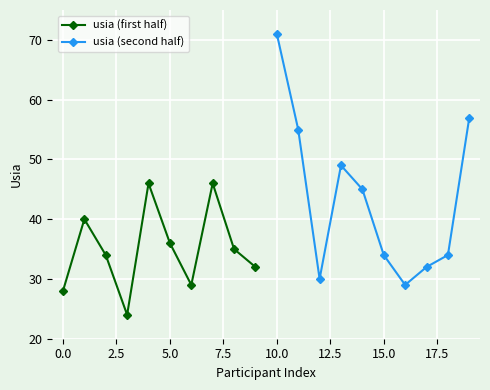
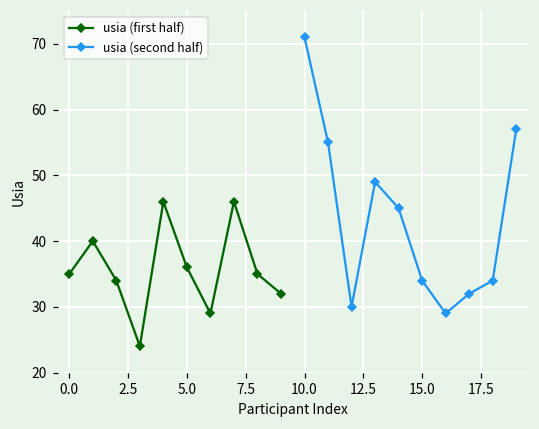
  {
    "usia (first half)": {
-     "0.0": 28,
+     "0.0": 35,
      "5.0": 36
    },
    "usia (second half)": {
      "10.0": 71,
      "15.0": 34
    }
  }
